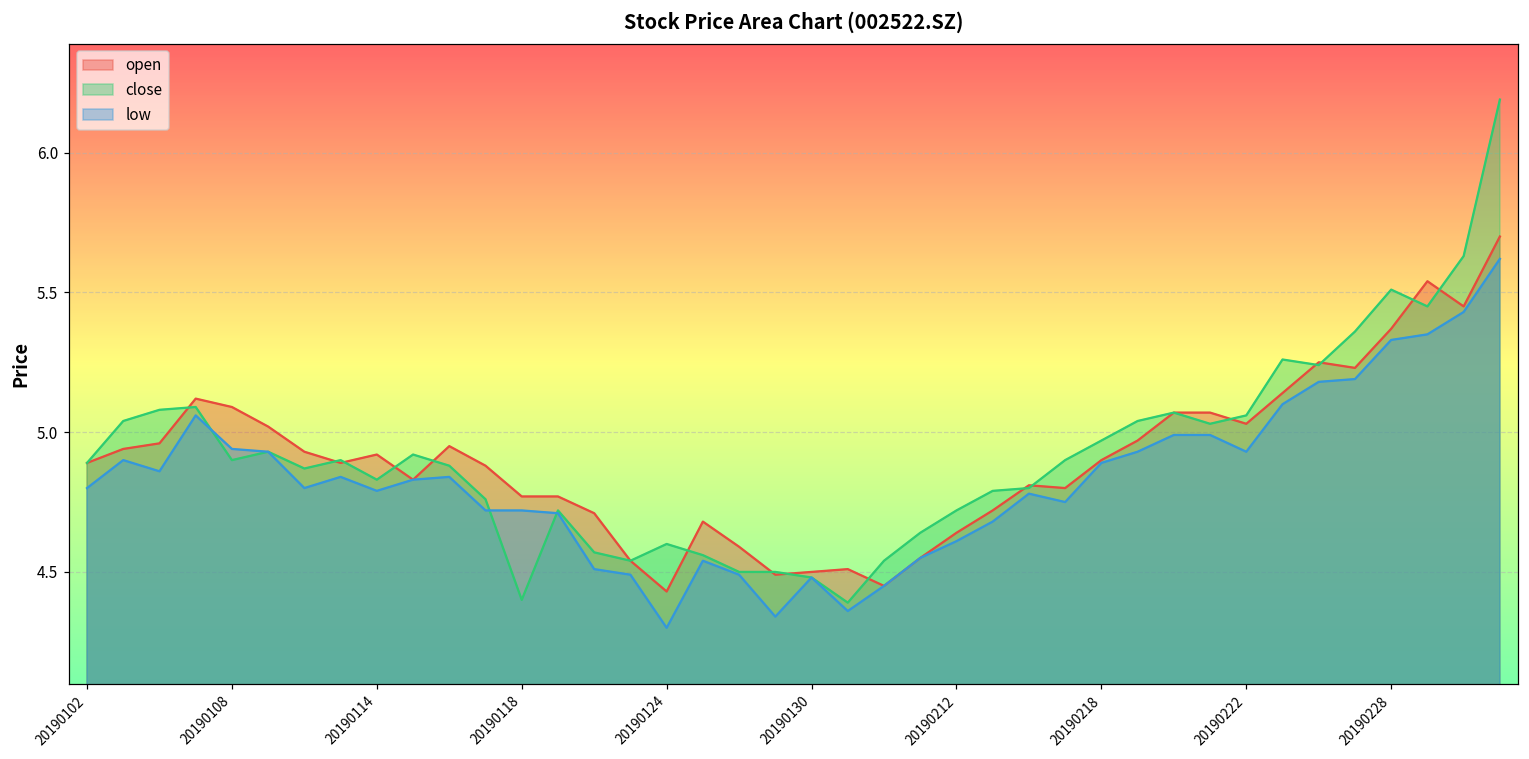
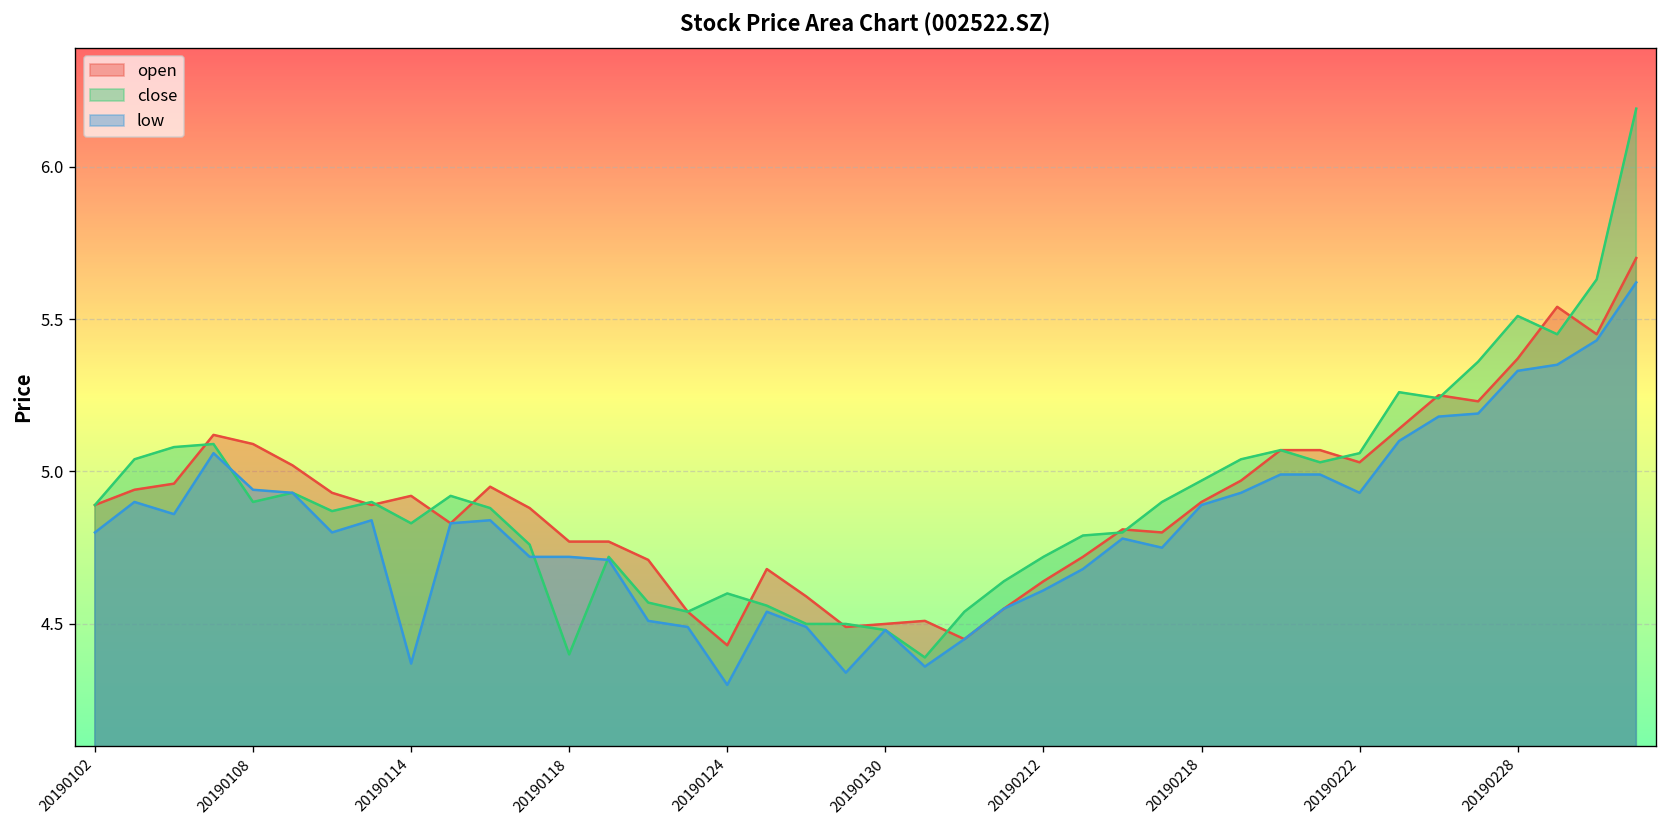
  {
    "open": {
      "20190108": 5.09,
      "20190114": 4.92,
      "20190118": 4.77,
      "20190124": 4.43,
      "20190130": 4.50,
      "20190212": 4.64,
      "20190222": 5.03,
      "20190228": 5.37
    },
    "close": {
      "20190108": 4.90,
      "20190114": 4.83,
      "20190118": 4.40,
      "20190124": 4.60,
      "20190212": 4.72,
      "20190218": 4.97,
      "20190222": 5.06,
      "20190228": 5.51
    },
    "low": {
      "20190102": 4.80,
      "20190108": 4.94,
-     "20190114": 4.79,
+     "20190114": 4.37,
      "20190118": 4.72,
      "20190124": 4.30,
      "20190212": 4.61,
      "20190222": 4.93,
      "20190228": 5.33
    }
  }
